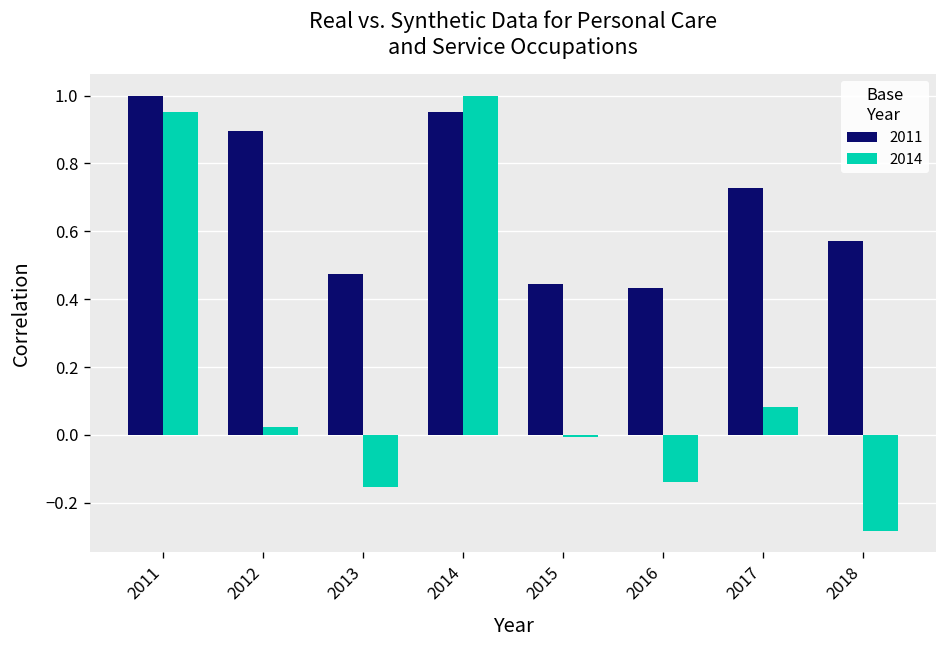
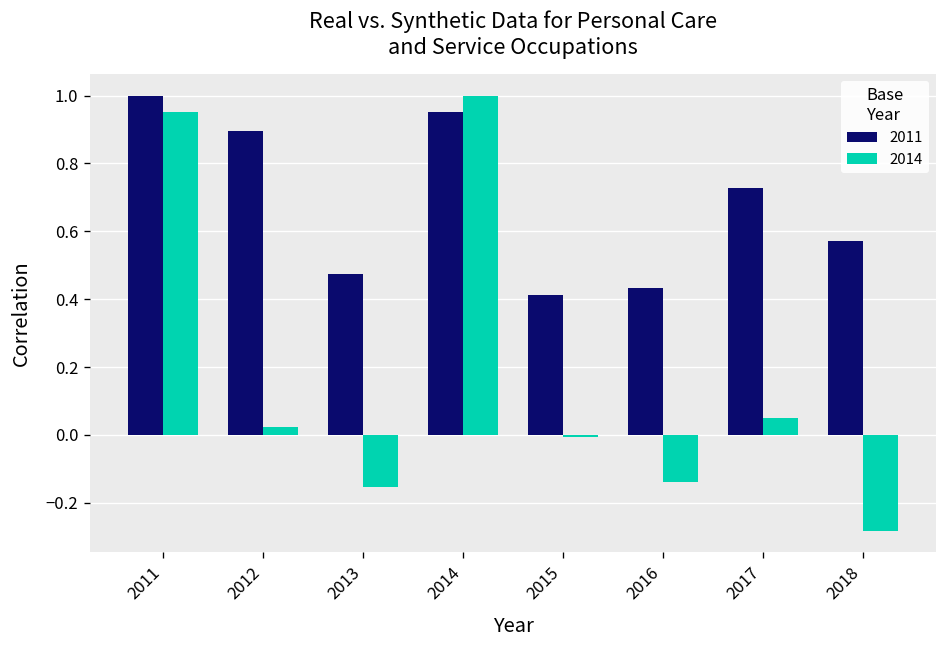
  {
    "2011": {
      "2011": 1.00,
      "2012": 0.90,
      "2013": 0.48,
      "2014": 0.95,
-     "2015": 0.45,
+     "2015": 0.41,
      "2016": 0.43,
      "2017": 0.73,
      "2018": 0.57
    },
    "2014": {
      "2011": 0.95,
      "2012": 0.02,
      "2013": -0.15,
      "2014": 1.00,
      "2016": -0.14,
-     "2017": 0.08,
+     "2017": 0.05,
      "2018": -0.28
    }
  }
